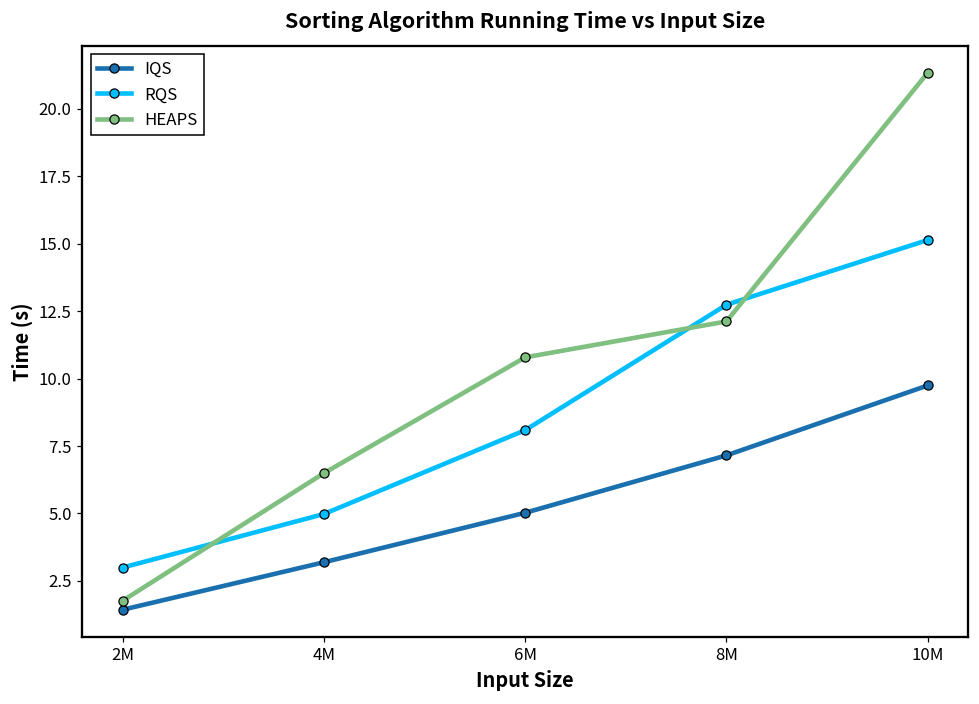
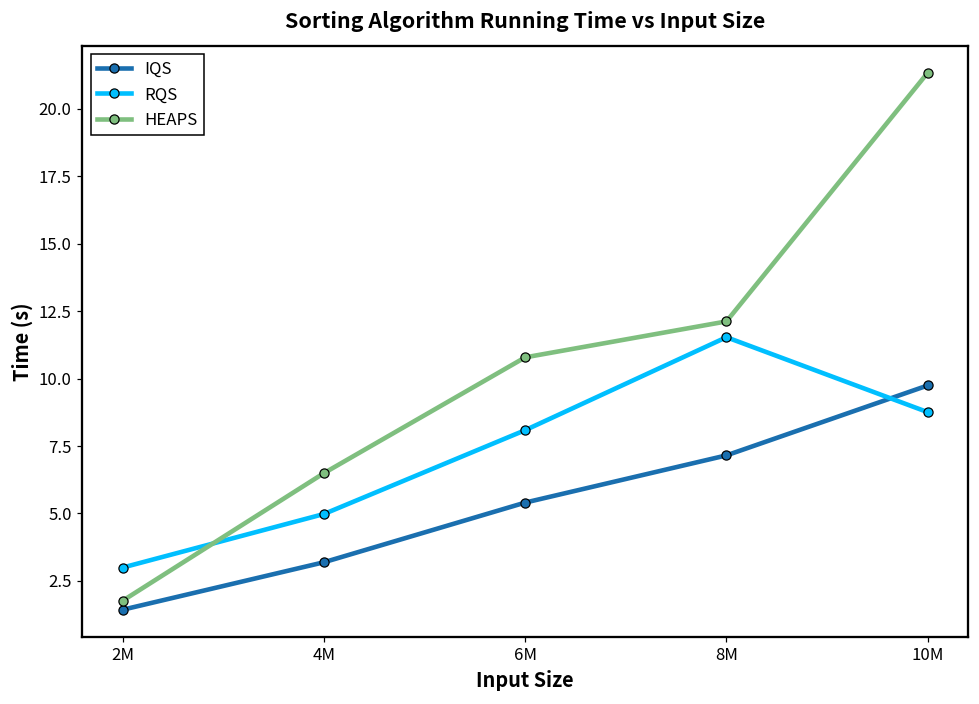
  {
    "IQS": {
      "2M": 1.4,
      "4M": 3.2,
-     "6M": 5.0,
+     "6M": 5.4,
      "8M": 7.2,
      "10M": 9.7
    },
    "RQS": {
      "2M": 3.0,
      "4M": 5.0,
      "6M": 8.1,
-     "8M": 12.7,
-     "10M": 15.1
+     "8M": 11.5,
+     "10M": 8.8
    },
    "HEAPS": {
      "2M": 1.8,
      "4M": 6.5,
      "6M": 10.8,
      "8M": 12.1,
      "10M": 21.3
    }
  }
